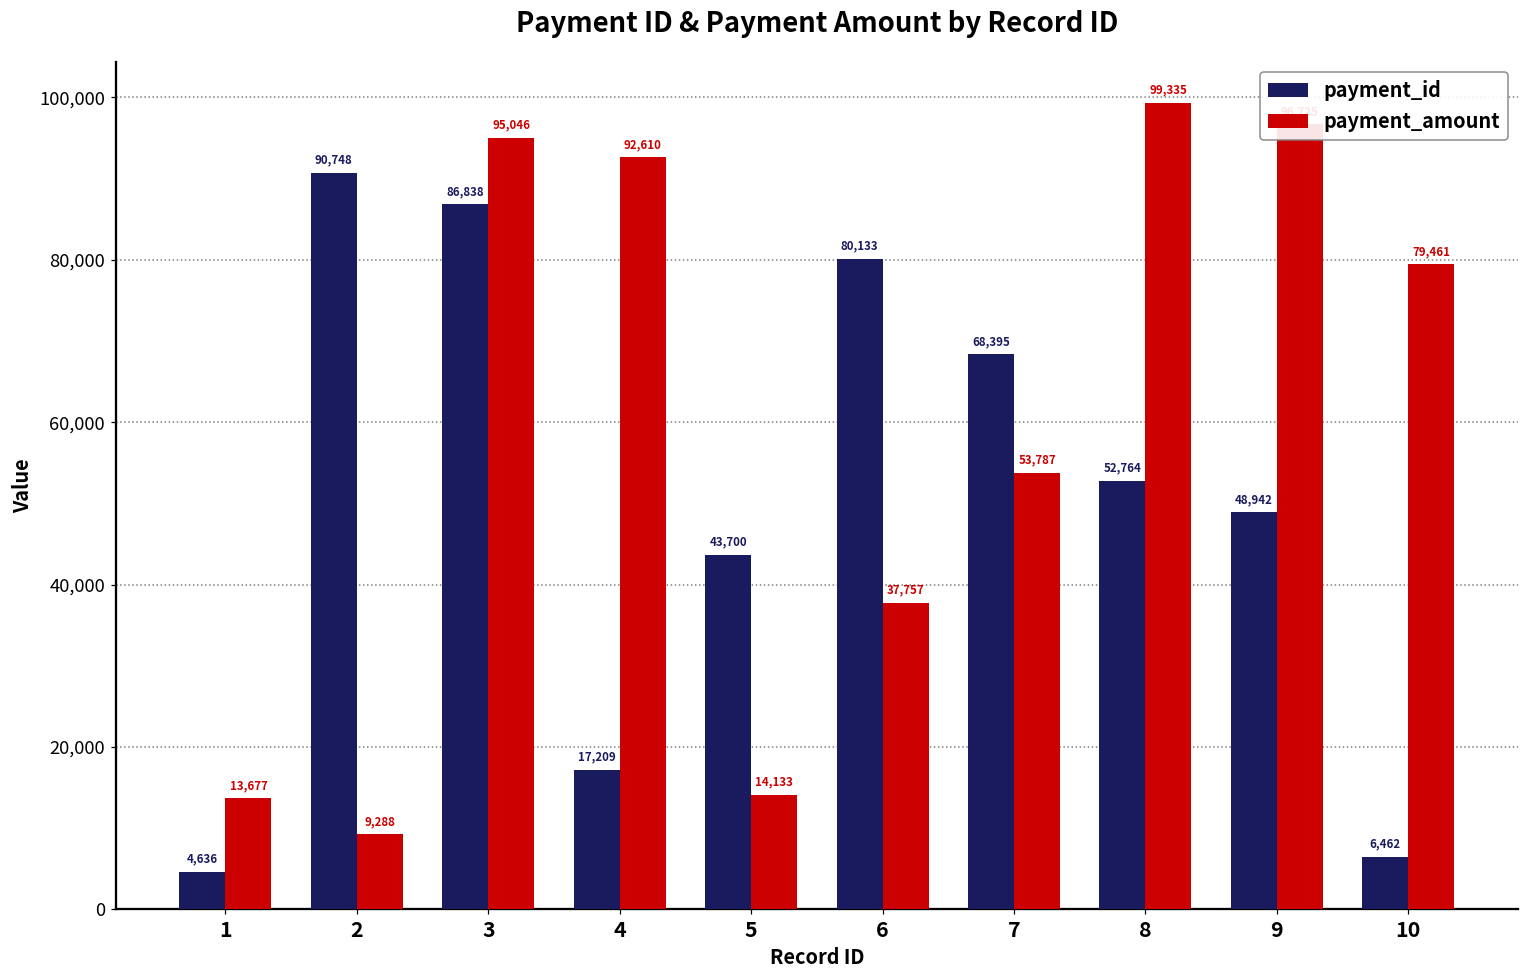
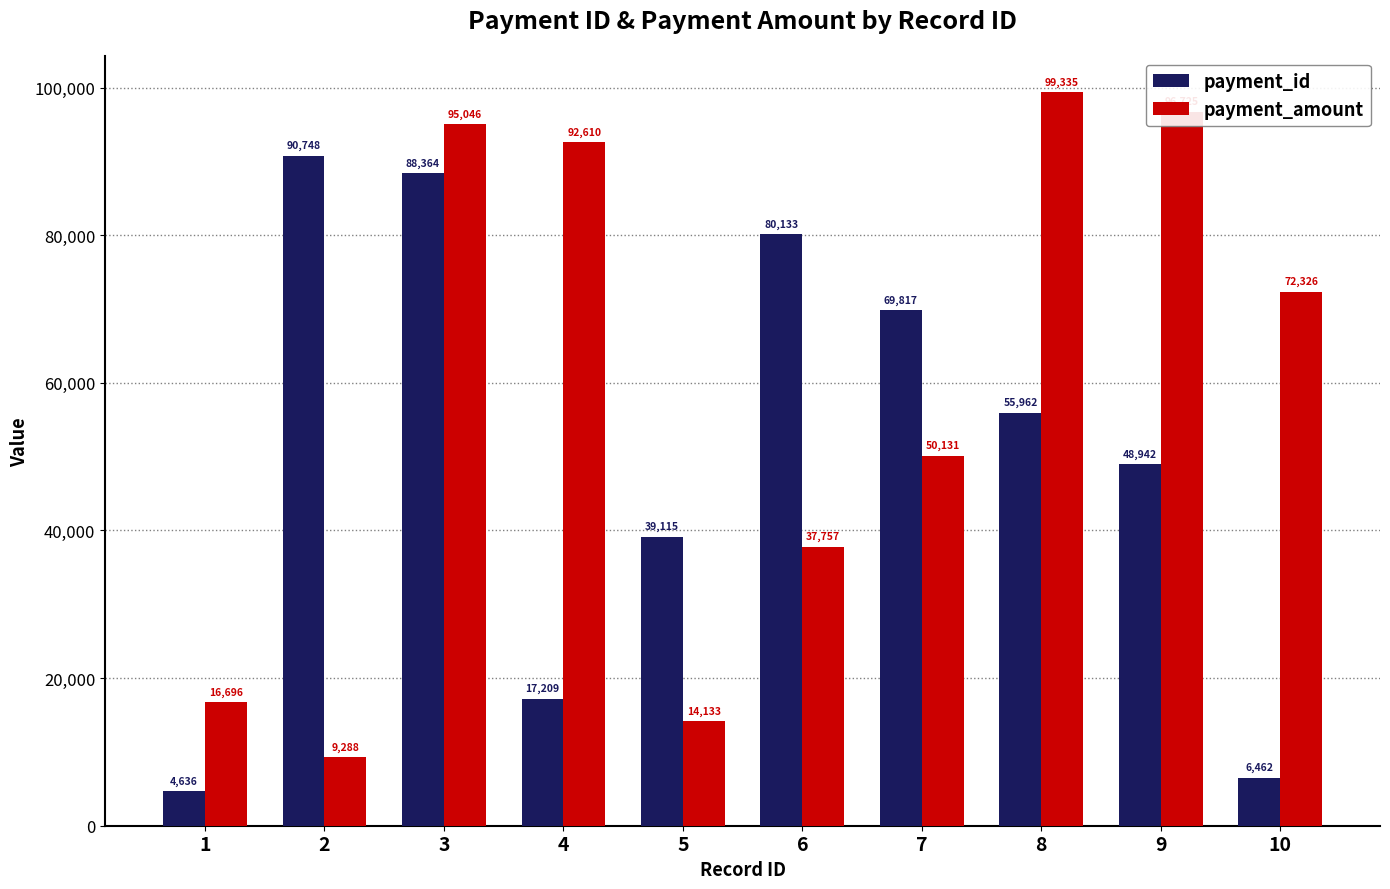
  {
    "payment_id": {
      "1": "4,636",
      "2": "90,748",
-     "3": "86,838",
+     "3": "88,364",
      "4": "17,209",
-     "5": "43,700",
+     "5": "39,115",
      "6": "80,133",
-     "7": "68,395",
-     "8": "52,764",
+     "7": "69,817",
+     "8": "55,962",
      "9": "48,942",
      "10": "6,462"
    },
    "payment_amount": {
-     "1": "13,677",
+     "1": "16,696",
      "2": "9,288",
      "3": "95,046",
      "4": "92,610",
      "5": "14,133",
      "6": "37,757",
-     "7": "53,787",
+     "7": "50,131",
      "8": "99,335",
-     "10": "79,461"
+     "10": "72,326"
    }
  }
